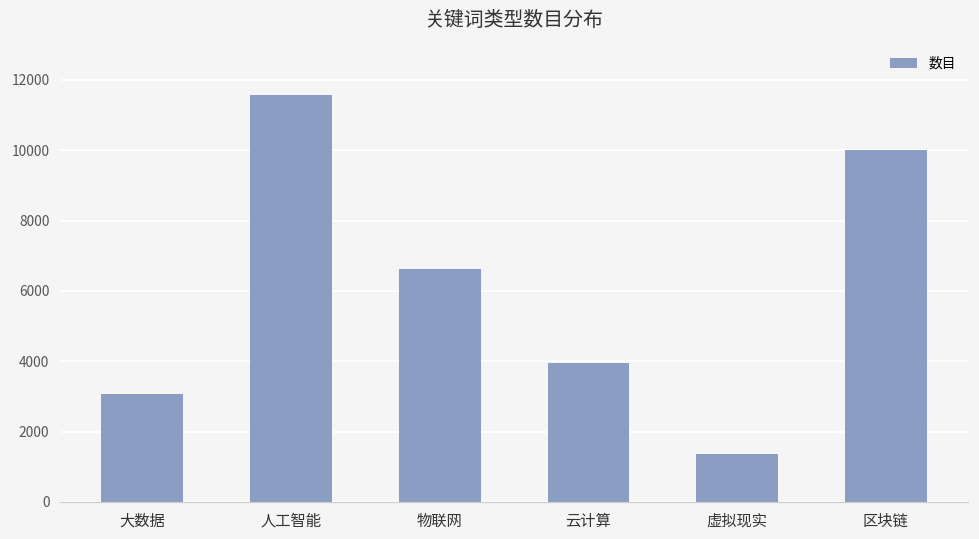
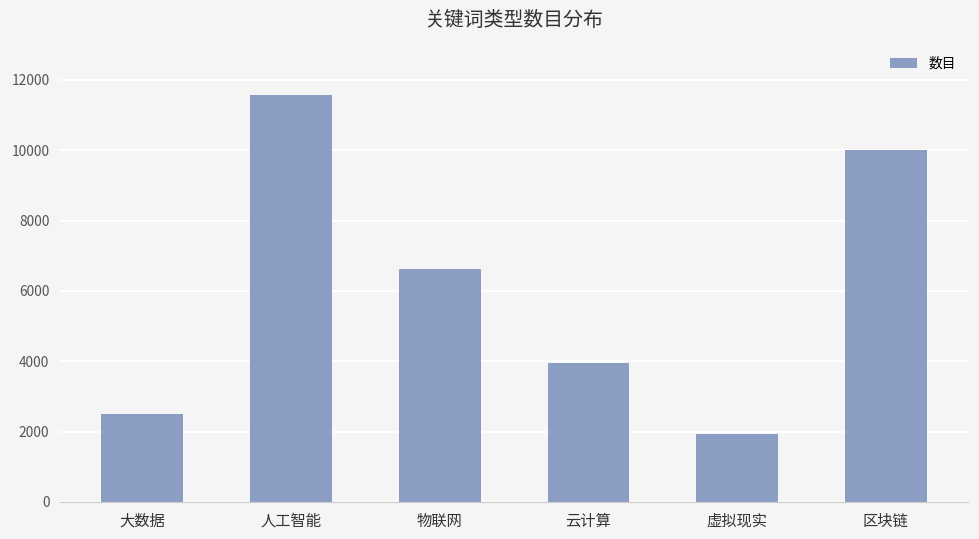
  {
-   "大数据": 3100,
+   "大数据": 2500,
    "人工智能": 11600,
    "物联网": 6600,
    "云计算": 4000,
-   "虚拟现实": 1400,
+   "虚拟现实": 1900,
    "区块链": 10000
  }
